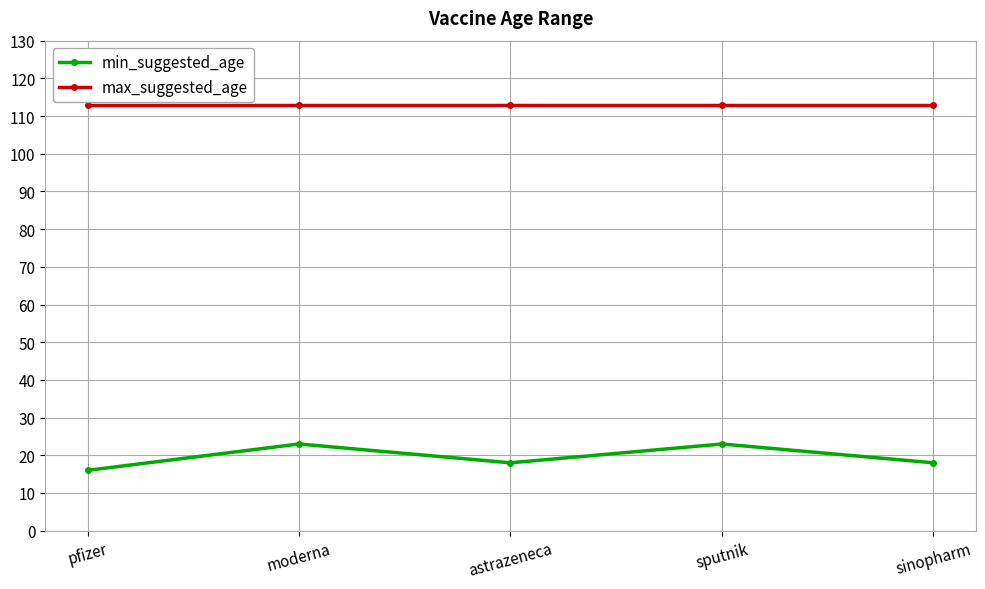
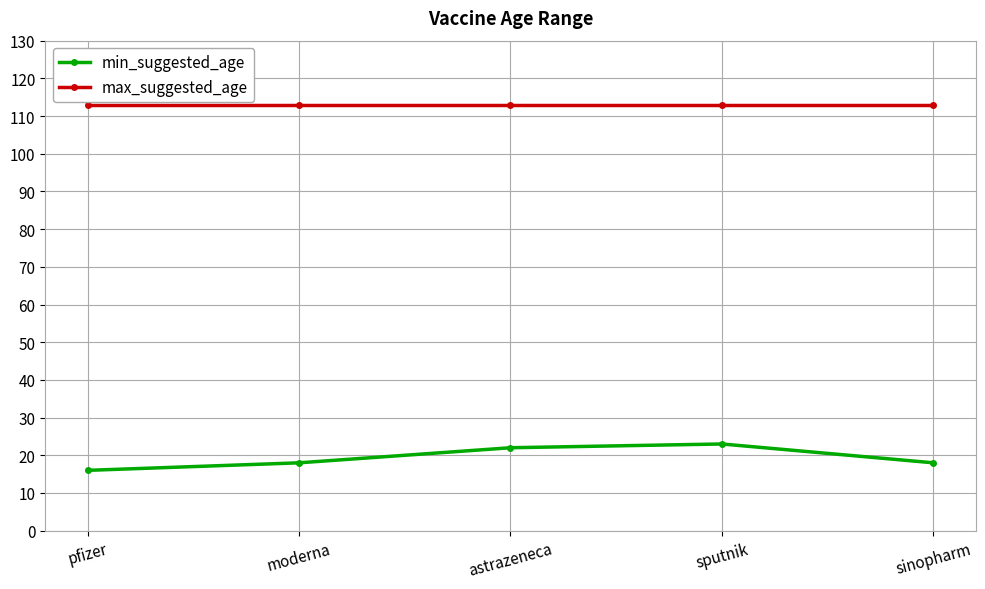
  {
    "min_suggested_age": {
      "pfizer": 16,
-     "moderna": 23,
-     "astrazeneca": 18,
+     "moderna": 18,
+     "astrazeneca": 22,
      "sputnik": 23,
      "sinopharm": 18
    },
    "max_suggested_age": {
      "pfizer": 113,
      "moderna": 113,
      "astrazeneca": 113,
      "sputnik": 113,
      "sinopharm": 113
    }
  }
